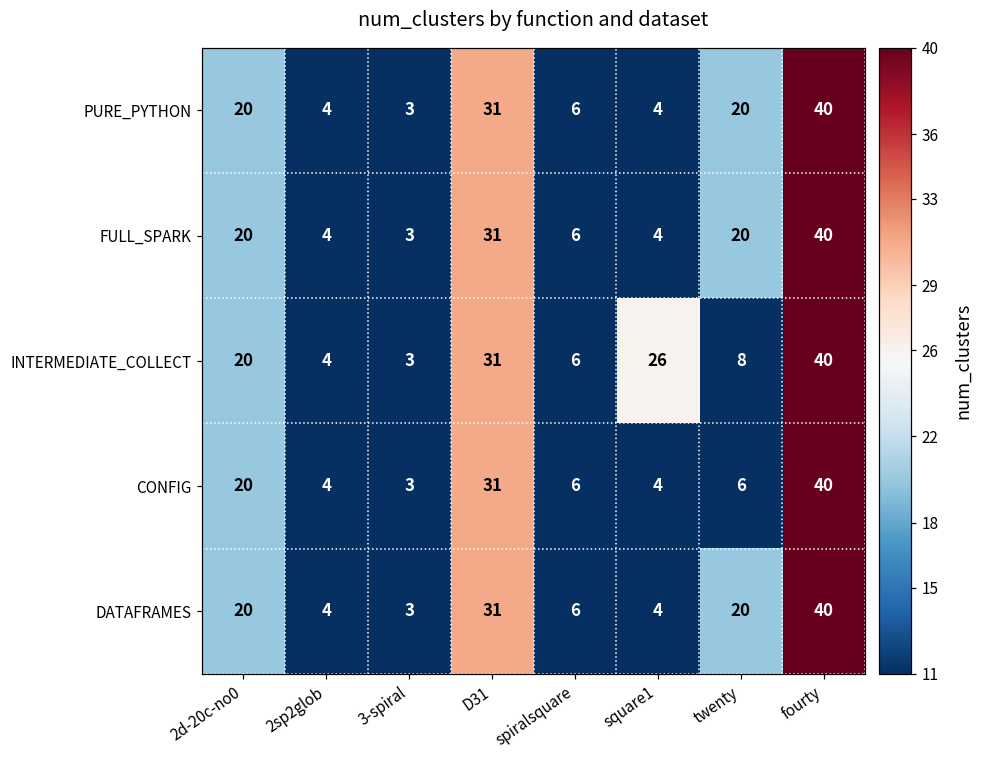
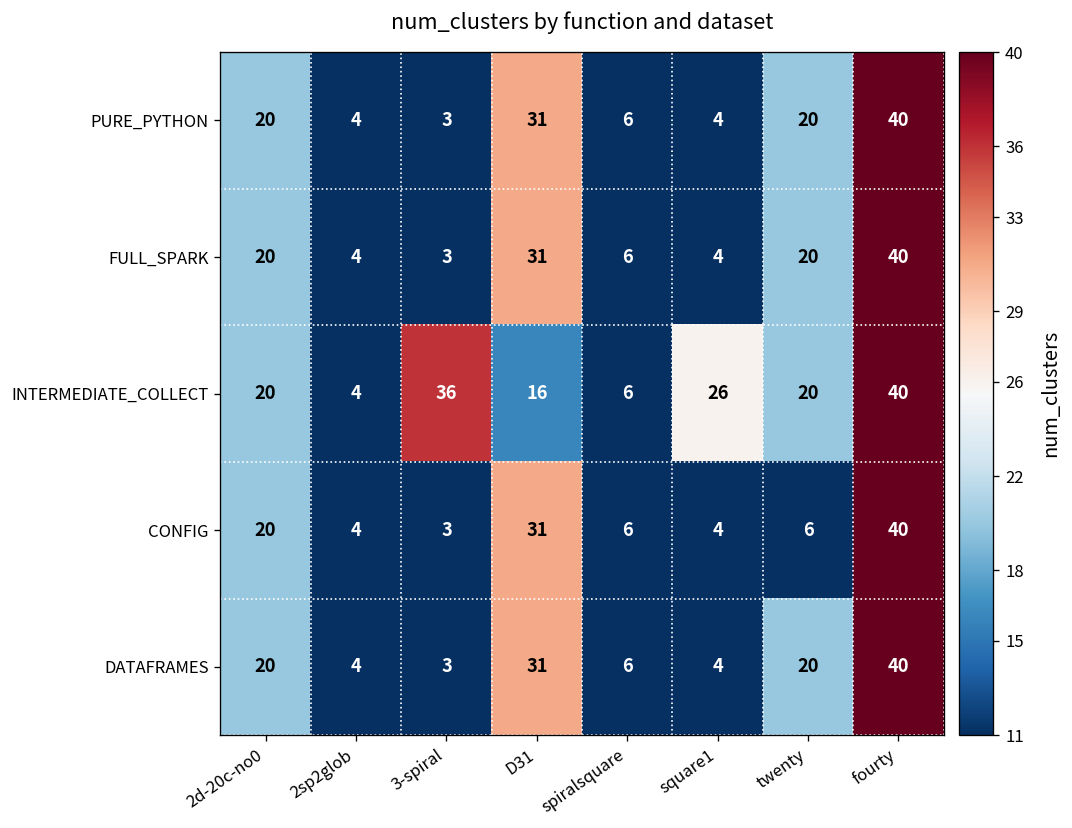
  {
    "PURE_PYTHON": {
      "2d-20c-no0": 20,
      "2sp2glob": 4,
      "3-spiral": 3,
      "D31": 31,
      "spiralsquare": 6,
      "square1": 4,
      "twenty": 20,
      "fourty": 40
    },
    "FULL_SPARK": {
      "2d-20c-no0": 20,
      "2sp2glob": 4,
      "3-spiral": 3,
      "D31": 31,
      "spiralsquare": 6,
      "square1": 4,
      "twenty": 20,
      "fourty": 40
    },
    "INTERMEDIATE_COLLECT": {
      "2d-20c-no0": 20,
      "2sp2glob": 4,
-     "3-spiral": 3,
-     "D31": 31,
+     "3-spiral": 36,
+     "D31": 16,
      "spiralsquare": 6,
      "square1": 26,
-     "twenty": 8,
+     "twenty": 20,
      "fourty": 40
    },
    "CONFIG": {
      "2d-20c-no0": 20,
      "2sp2glob": 4,
      "3-spiral": 3,
      "D31": 31,
      "spiralsquare": 6,
      "square1": 4,
      "twenty": 6,
      "fourty": 40
    },
    "DATAFRAMES": {
      "2d-20c-no0": 20,
      "2sp2glob": 4,
      "3-spiral": 3,
      "D31": 31,
      "spiralsquare": 6,
      "square1": 4,
      "twenty": 20,
      "fourty": 40
    }
  }
